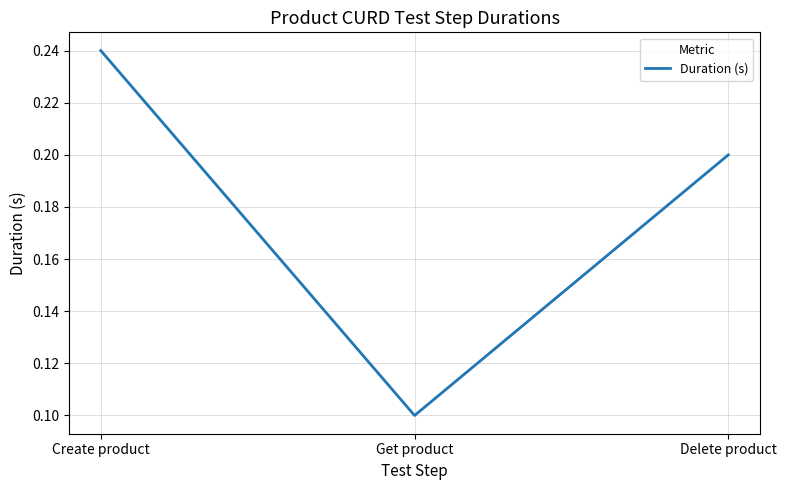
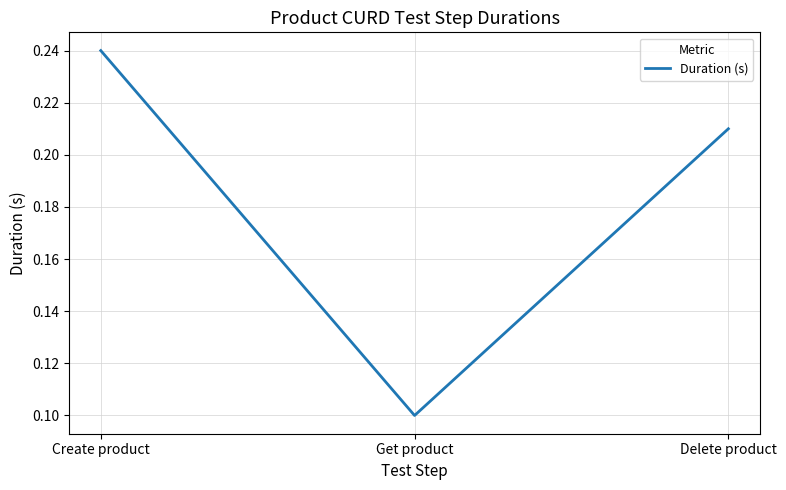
  {
    "Create product": 0.24,
    "Get product": 0.10,
-   "Delete product": 0.20
+   "Delete product": 0.21
  }
